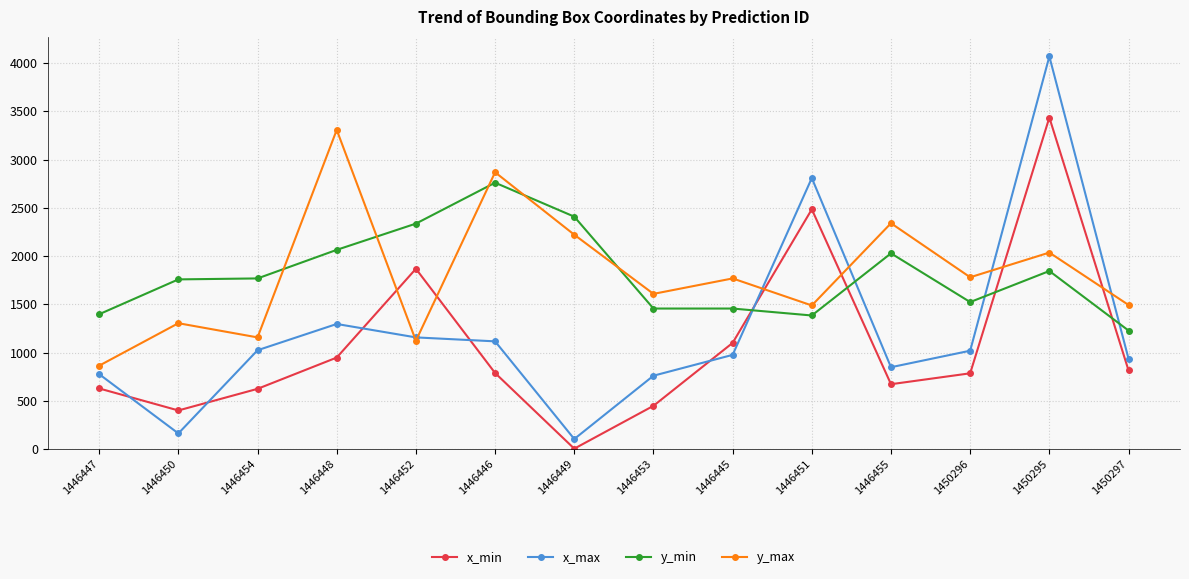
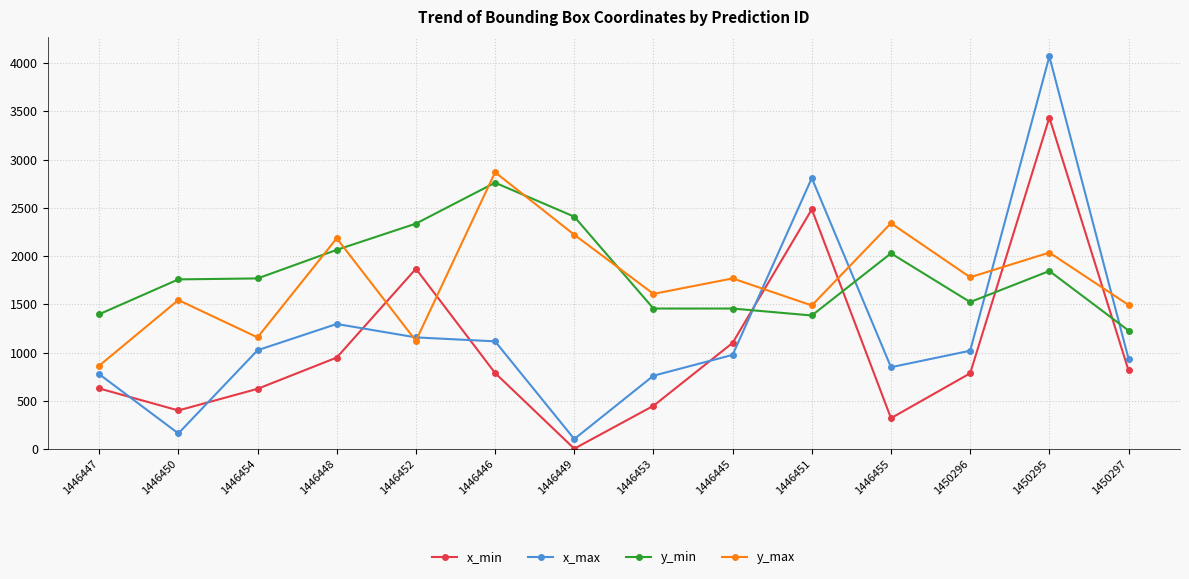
  {
    "x_min": {
      "1446447": 600,
      "1446450": 400,
      "1446454": 600,
      "1446448": 900,
      "1446452": 1900,
      "1446446": 800,
      "1446449": 0,
      "1446453": 400,
      "1446445": 1100,
      "1446451": 2500,
-     "1446455": 700,
+     "1446455": 300,
      "1450296": 800,
      "1450295": 3400,
      "1450297": 800
    },
    "x_max": {
      "1446447": 800,
      "1446450": 200,
      "1446454": 1000,
      "1446448": 1300,
      "1446452": 1200,
      "1446446": 1100,
      "1446449": 100,
      "1446453": 800,
      "1446445": 1000,
      "1446451": 2800,
      "1446455": 800,
      "1450296": 1000,
      "1450295": 4100,
      "1450297": 900
    },
    "y_min": {
      "1446447": 1400,
      "1446450": 1800,
      "1446454": 1800,
      "1446448": 2100,
      "1446452": 2300,
      "1446446": 2800,
      "1446449": 2400,
      "1446453": 1500,
      "1446445": 1500,
      "1446451": 1400,
      "1446455": 2000,
      "1450296": 1500,
      "1450295": 1800,
      "1450297": 1200
    },
    "y_max": {
      "1446447": 900,
-     "1446450": 1300,
+     "1446450": 1500,
      "1446454": 1200,
-     "1446448": 3300,
+     "1446448": 2200,
      "1446452": 1100,
      "1446446": 2900,
      "1446449": 2200,
      "1446453": 1600,
      "1446445": 1800,
      "1446451": 1500,
      "1446455": 2300,
      "1450296": 1800,
      "1450295": 2000,
      "1450297": 1500
    }
  }
